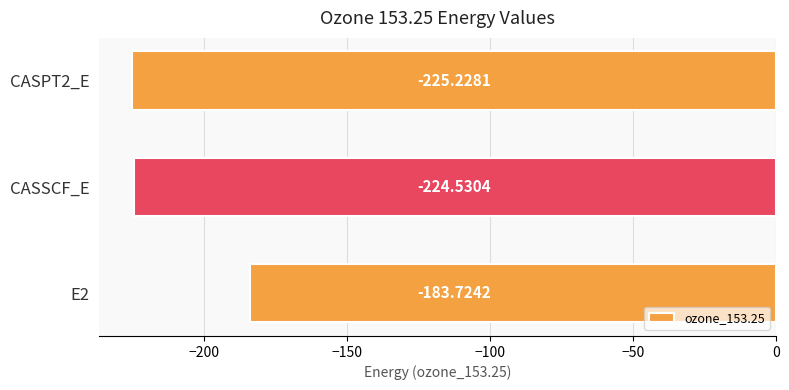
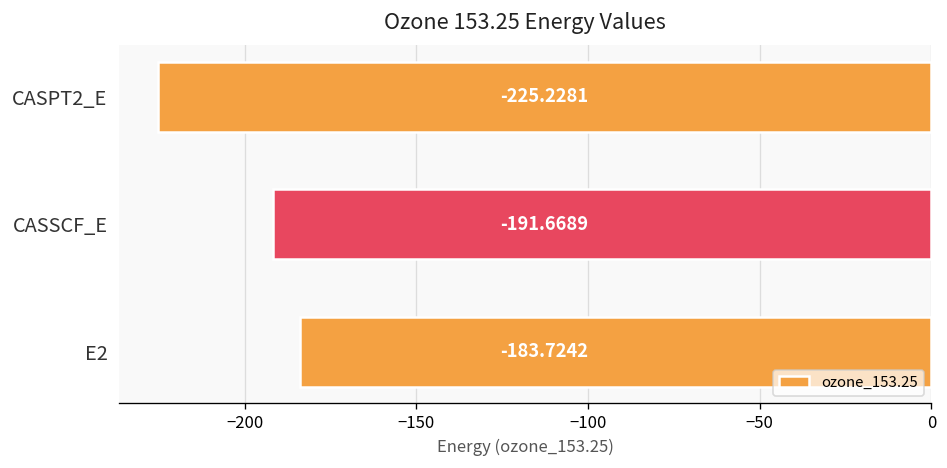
  {
    "CASPT2_E": -225.2281,
-   "CASSCF_E": -224.5304,
+   "CASSCF_E": -191.6689,
    "E2": -183.7242
  }
